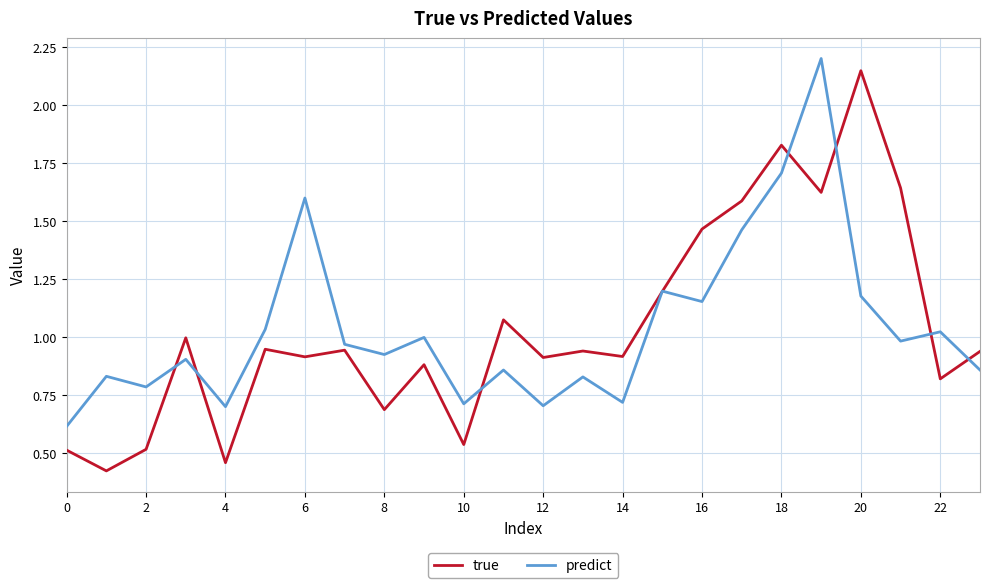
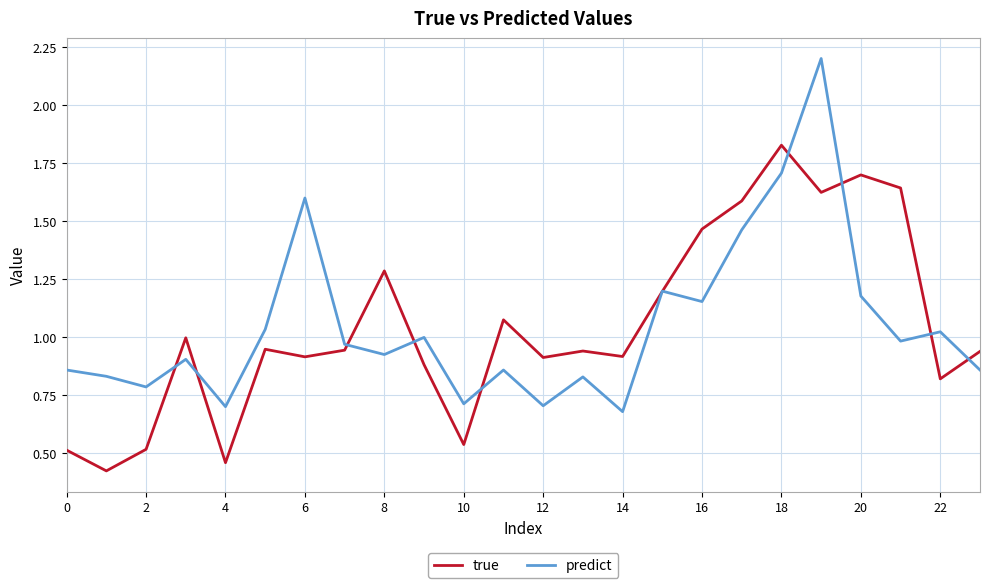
  {
    "true": {
      "0": 0.51,
      "2": 0.51,
      "4": 0.46,
      "6": 0.91,
-     "8": 0.69,
+     "8": 1.28,
      "10": 0.53,
      "12": 0.91,
      "14": 0.92,
      "16": 1.47,
      "18": 1.83,
-     "20": 2.15,
+     "20": 1.70,
      "22": 0.82
    },
    "predict": {
-     "0": 0.61,
+     "0": 0.86,
      "2": 0.78,
      "4": 0.70,
      "6": 1.60,
      "8": 0.92,
      "10": 0.71,
      "12": 0.70,
-     "14": 0.72,
+     "14": 0.68,
      "16": 1.15,
      "18": 1.71,
      "20": 1.18,
      "22": 1.02
    }
  }
